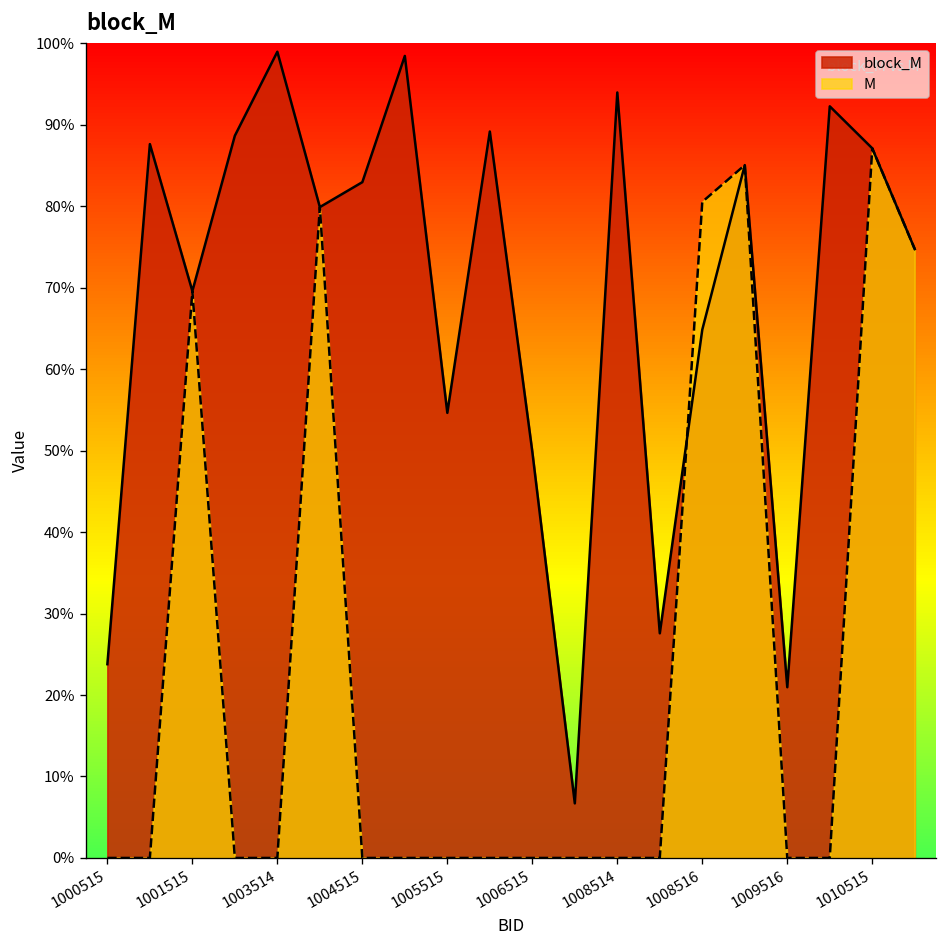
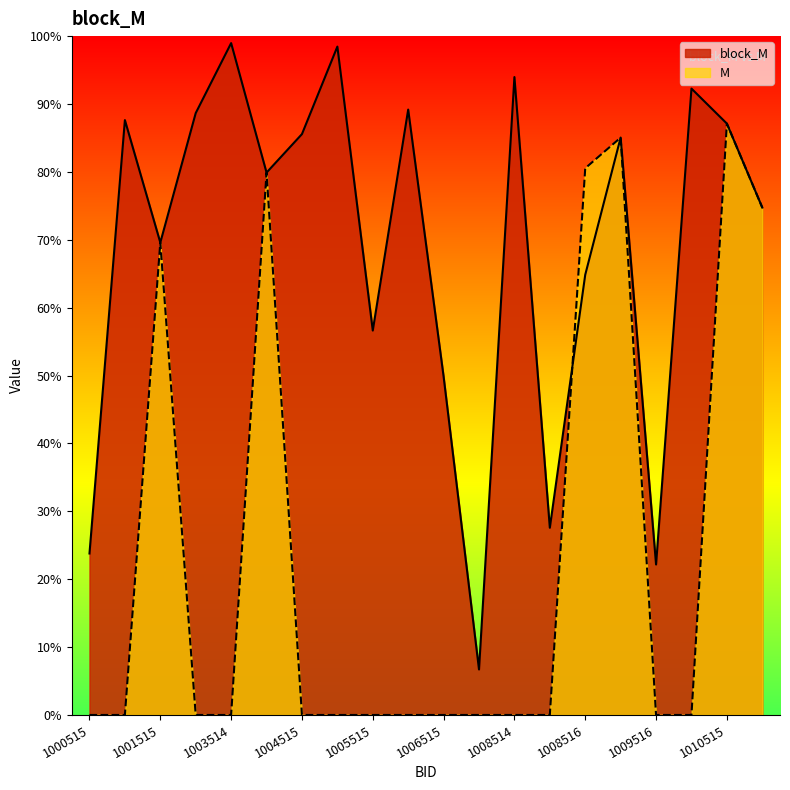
  {
    "block_M": {
      "1000515": "24%",
      "1003514": "99%",
-     "1004515": "83%",
-     "1005515": "55%",
+     "1004515": "86%",
+     "1005515": "57%",
      "1006515": "50%",
      "1008514": "94%",
      "1008516": "65%",
-     "1009516": "21%"
+     "1009516": "22%"
    },
    "M": {
      "1000515": "0%",
      "1003514": "0%",
      "1004515": "0%",
      "1005515": "0%",
      "1006515": "0%",
      "1008514": "0%",
      "1008516": "81%",
      "1009516": "0%"
    }
  }
